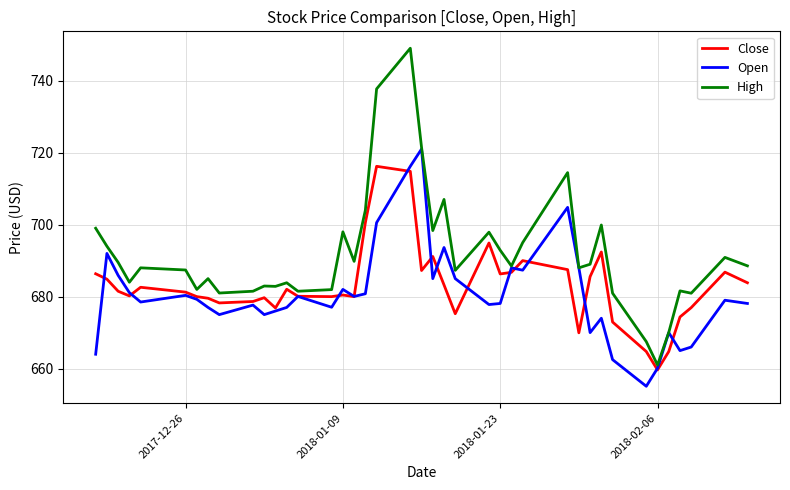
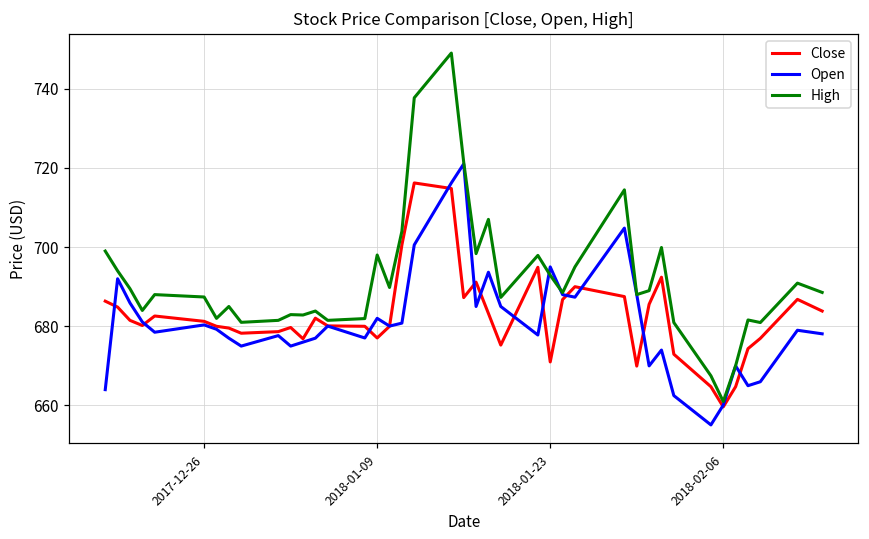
  {
    "Close": {
      "2017-12-26": 681,
-     "2018-01-09": 680,
-     "2018-01-23": 686
+     "2018-01-09": 677,
+     "2018-01-23": 671
    },
    "Open": {
      "2017-12-26": 680,
      "2018-01-09": 682,
-     "2018-01-23": 678
+     "2018-01-23": 695
    },
    "High": {
      "2017-12-26": 687,
      "2018-01-09": 698,
      "2018-01-23": 693,
      "2018-02-06": 661
    }
  }
